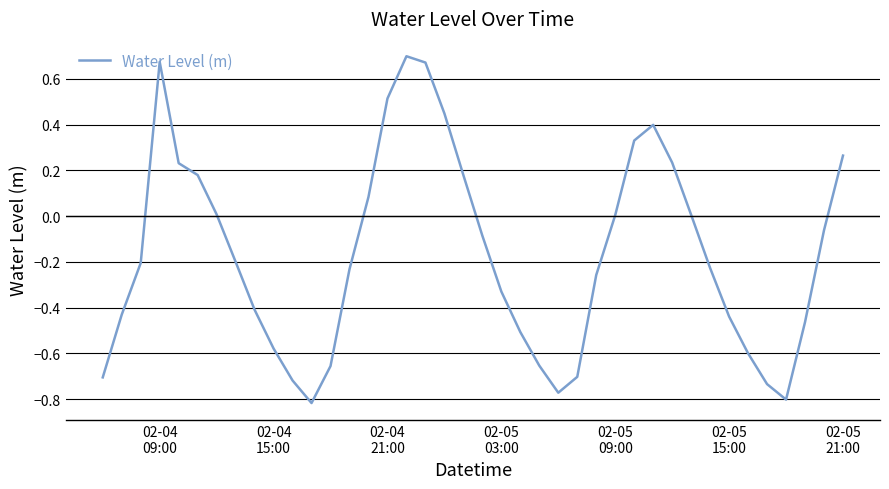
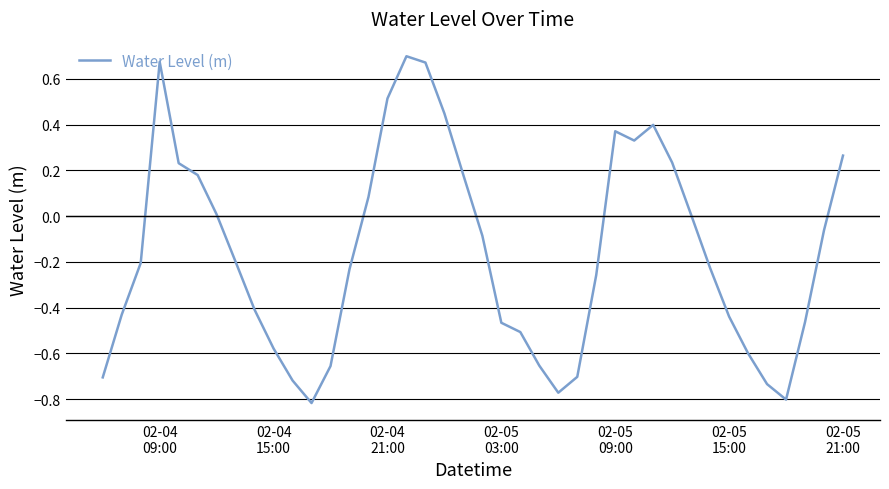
  {
    "02-04 09:00": 0.67,
    "02-04 15:00": -0.58,
    "02-04 21:00": 0.51,
-   "02-05 03:00": -0.33,
-   "02-05 09:00": 0.00,
+   "02-05 03:00": -0.47,
+   "02-05 09:00": 0.37,
    "02-05 15:00": -0.44,
    "02-05 21:00": 0.26
  }
